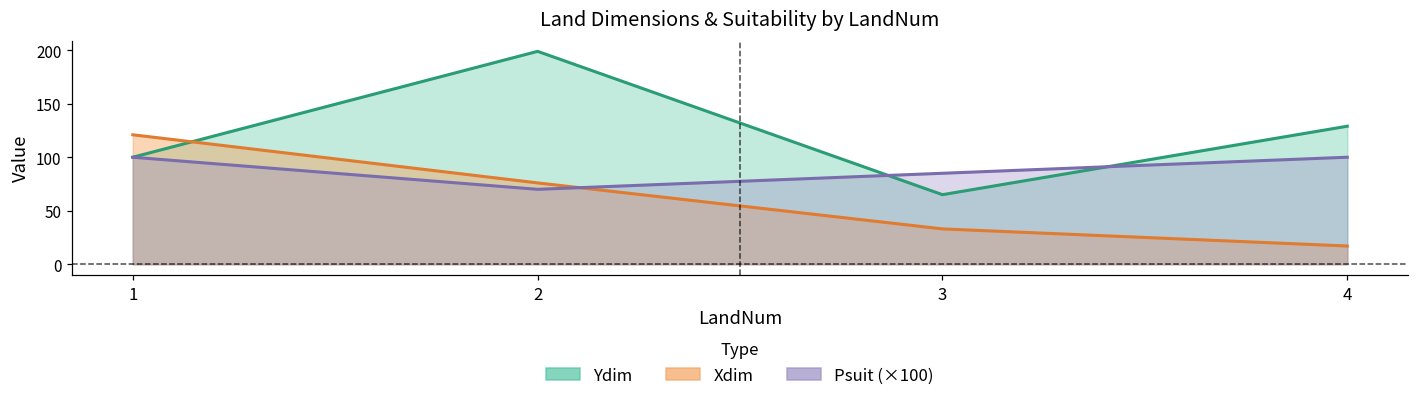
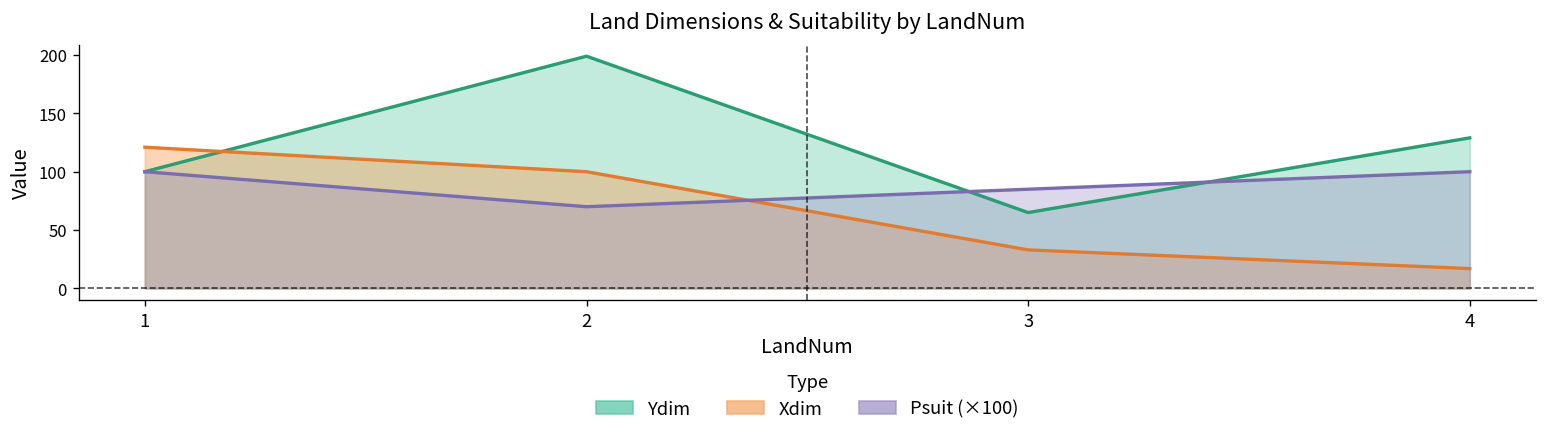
  {
    "Xdim": {
      "1": 120,
-     "2": 80,
+     "2": 100,
      "3": 30,
      "4": 20
    }
  }
